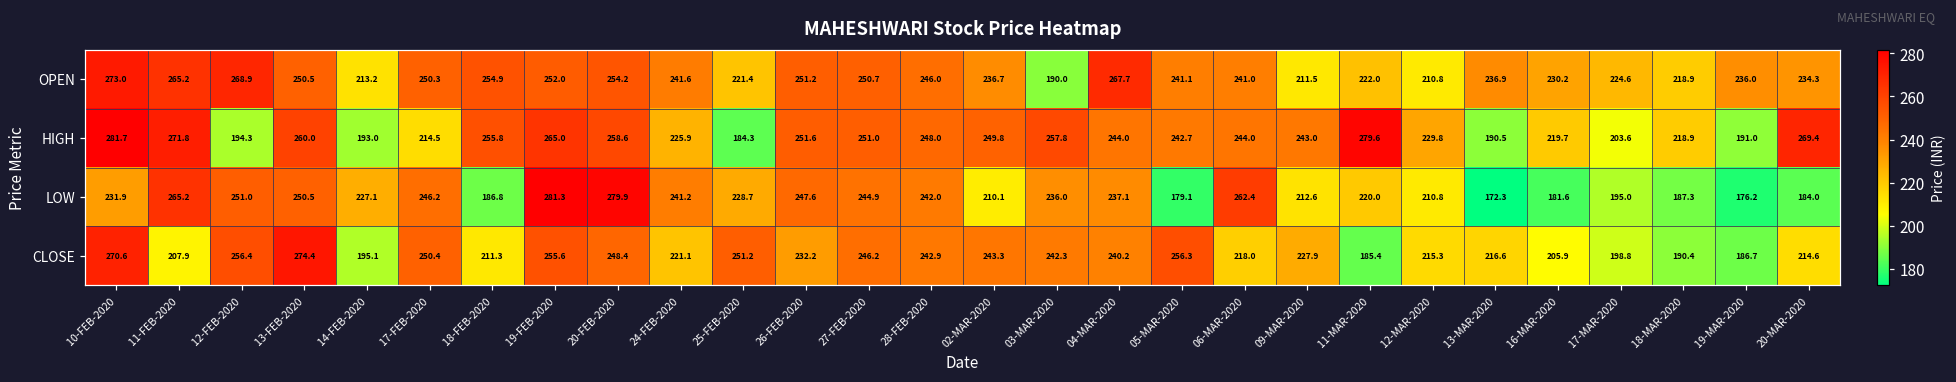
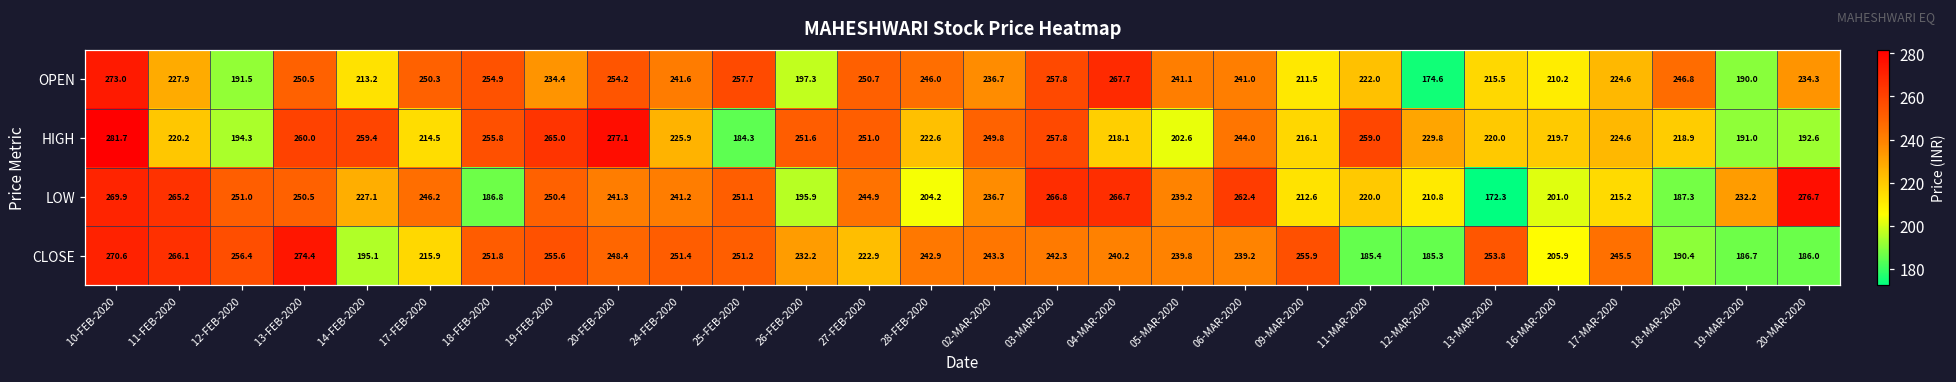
  {
    "OPEN": {
      "10-FEB-2020": 273.0,
-     "11-FEB-2020": 265.2,
-     "12-FEB-2020": 268.9,
+     "11-FEB-2020": 227.9,
+     "12-FEB-2020": 191.5,
      "13-FEB-2020": 250.5,
      "14-FEB-2020": 213.2,
      "17-FEB-2020": 250.3,
      "18-FEB-2020": 254.9,
-     "19-FEB-2020": 252.0,
+     "19-FEB-2020": 234.4,
      "20-FEB-2020": 254.2,
      "24-FEB-2020": 241.6,
-     "25-FEB-2020": 221.4,
-     "26-FEB-2020": 251.2,
+     "25-FEB-2020": 257.7,
+     "26-FEB-2020": 197.3,
      "27-FEB-2020": 250.7,
      "28-FEB-2020": 246.0,
      "02-MAR-2020": 236.7,
-     "03-MAR-2020": 190.0,
+     "03-MAR-2020": 257.8,
      "04-MAR-2020": 267.7,
      "05-MAR-2020": 241.1,
      "06-MAR-2020": 241.0,
      "09-MAR-2020": 211.5,
      "11-MAR-2020": 222.0,
-     "12-MAR-2020": 210.8,
-     "13-MAR-2020": 236.9,
-     "16-MAR-2020": 230.2,
+     "12-MAR-2020": 174.6,
+     "13-MAR-2020": 215.5,
+     "16-MAR-2020": 210.2,
      "17-MAR-2020": 224.6,
-     "18-MAR-2020": 218.9,
-     "19-MAR-2020": 236.0,
+     "18-MAR-2020": 246.8,
+     "19-MAR-2020": 190.0,
      "20-MAR-2020": 234.3
    },
    "HIGH": {
      "10-FEB-2020": 281.7,
-     "11-FEB-2020": 271.8,
+     "11-FEB-2020": 220.2,
      "12-FEB-2020": 194.3,
      "13-FEB-2020": 260.0,
-     "14-FEB-2020": 193.0,
+     "14-FEB-2020": 259.4,
      "17-FEB-2020": 214.5,
      "18-FEB-2020": 255.8,
      "19-FEB-2020": 265.0,
-     "20-FEB-2020": 258.6,
+     "20-FEB-2020": 277.1,
      "24-FEB-2020": 225.9,
      "25-FEB-2020": 184.3,
      "26-FEB-2020": 251.6,
      "27-FEB-2020": 251.0,
-     "28-FEB-2020": 248.0,
+     "28-FEB-2020": 222.6,
      "02-MAR-2020": 249.8,
      "03-MAR-2020": 257.8,
-     "04-MAR-2020": 244.0,
-     "05-MAR-2020": 242.7,
+     "04-MAR-2020": 218.1,
+     "05-MAR-2020": 202.6,
      "06-MAR-2020": 244.0,
-     "09-MAR-2020": 243.0,
-     "11-MAR-2020": 279.6,
+     "09-MAR-2020": 216.1,
+     "11-MAR-2020": 259.0,
      "12-MAR-2020": 229.8,
-     "13-MAR-2020": 190.5,
+     "13-MAR-2020": 220.0,
      "16-MAR-2020": 219.7,
-     "17-MAR-2020": 203.6,
+     "17-MAR-2020": 224.6,
      "18-MAR-2020": 218.9,
      "19-MAR-2020": 191.0,
-     "20-MAR-2020": 269.4
+     "20-MAR-2020": 192.6
    },
    "LOW": {
-     "10-FEB-2020": 231.9,
+     "10-FEB-2020": 269.9,
      "11-FEB-2020": 265.2,
      "12-FEB-2020": 251.0,
      "13-FEB-2020": 250.5,
      "14-FEB-2020": 227.1,
      "17-FEB-2020": 246.2,
      "18-FEB-2020": 186.8,
-     "19-FEB-2020": 281.3,
-     "20-FEB-2020": 279.9,
+     "19-FEB-2020": 250.4,
+     "20-FEB-2020": 241.3,
      "24-FEB-2020": 241.2,
-     "25-FEB-2020": 228.7,
-     "26-FEB-2020": 247.6,
+     "25-FEB-2020": 251.1,
+     "26-FEB-2020": 195.9,
      "27-FEB-2020": 244.9,
-     "28-FEB-2020": 242.0,
-     "02-MAR-2020": 210.1,
-     "03-MAR-2020": 236.0,
-     "04-MAR-2020": 237.1,
-     "05-MAR-2020": 179.1,
+     "28-FEB-2020": 204.2,
+     "02-MAR-2020": 236.7,
+     "03-MAR-2020": 266.8,
+     "04-MAR-2020": 266.7,
+     "05-MAR-2020": 239.2,
      "06-MAR-2020": 262.4,
      "09-MAR-2020": 212.6,
      "11-MAR-2020": 220.0,
      "12-MAR-2020": 210.8,
      "13-MAR-2020": 172.3,
-     "16-MAR-2020": 181.6,
-     "17-MAR-2020": 195.0,
+     "16-MAR-2020": 201.0,
+     "17-MAR-2020": 215.2,
      "18-MAR-2020": 187.3,
-     "19-MAR-2020": 176.2,
-     "20-MAR-2020": 184.0
+     "19-MAR-2020": 232.2,
+     "20-MAR-2020": 276.7
    },
    "CLOSE": {
      "10-FEB-2020": 270.6,
-     "11-FEB-2020": 207.9,
+     "11-FEB-2020": 266.1,
      "12-FEB-2020": 256.4,
      "13-FEB-2020": 274.4,
      "14-FEB-2020": 195.1,
-     "17-FEB-2020": 250.4,
-     "18-FEB-2020": 211.3,
+     "17-FEB-2020": 215.9,
+     "18-FEB-2020": 251.8,
      "19-FEB-2020": 255.6,
      "20-FEB-2020": 248.4,
-     "24-FEB-2020": 221.1,
+     "24-FEB-2020": 251.4,
      "25-FEB-2020": 251.2,
      "26-FEB-2020": 232.2,
-     "27-FEB-2020": 246.2,
+     "27-FEB-2020": 222.9,
      "28-FEB-2020": 242.9,
      "02-MAR-2020": 243.3,
      "03-MAR-2020": 242.3,
      "04-MAR-2020": 240.2,
-     "05-MAR-2020": 256.3,
-     "06-MAR-2020": 218.0,
-     "09-MAR-2020": 227.9,
+     "05-MAR-2020": 239.8,
+     "06-MAR-2020": 239.2,
+     "09-MAR-2020": 255.9,
      "11-MAR-2020": 185.4,
-     "12-MAR-2020": 215.3,
-     "13-MAR-2020": 216.6,
+     "12-MAR-2020": 185.3,
+     "13-MAR-2020": 253.8,
      "16-MAR-2020": 205.9,
-     "17-MAR-2020": 198.8,
+     "17-MAR-2020": 245.5,
      "18-MAR-2020": 190.4,
      "19-MAR-2020": 186.7,
-     "20-MAR-2020": 214.6
+     "20-MAR-2020": 186.0
    }
  }
